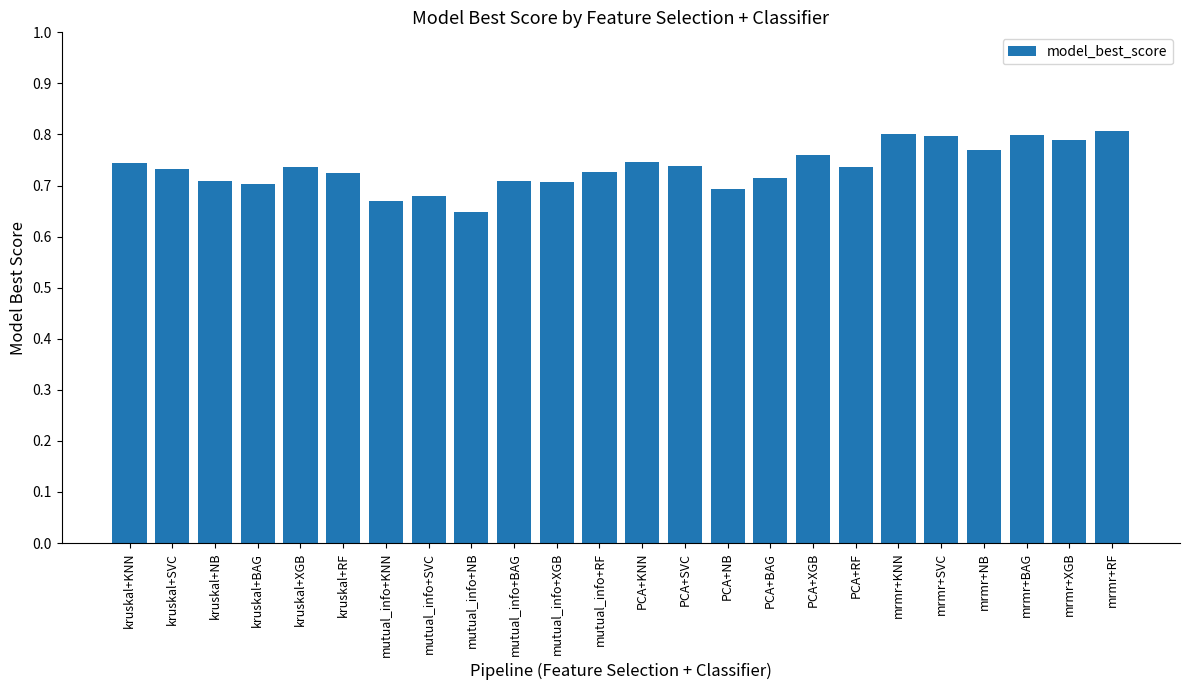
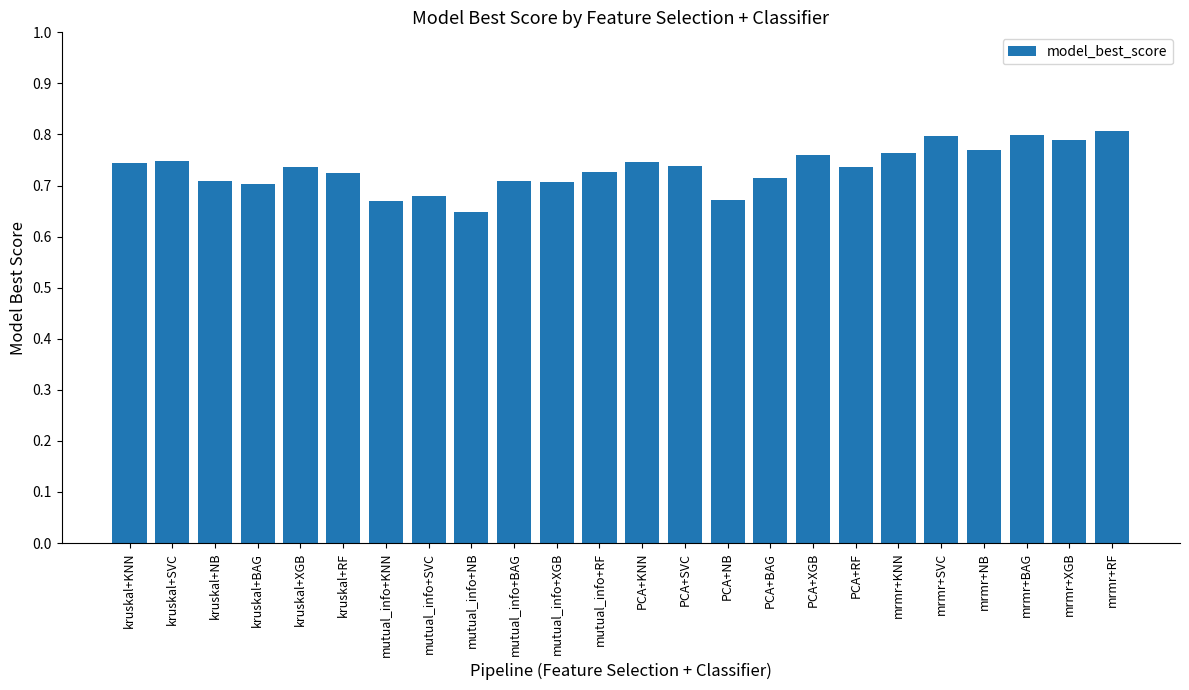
  {
    "kruskal+KNN": 0.74,
-   "kruskal+SVC": 0.73,
+   "kruskal+SVC": 0.75,
    "kruskal+NB": 0.71,
    "kruskal+BAG": 0.70,
    "kruskal+XGB": 0.74,
    "kruskal+RF": 0.72,
    "mutual_info+KNN": 0.67,
    "mutual_info+SVC": 0.68,
    "mutual_info+NB": 0.65,
    "mutual_info+BAG": 0.71,
    "mutual_info+XGB": 0.71,
    "mutual_info+RF": 0.73,
    "PCA+KNN": 0.75,
    "PCA+SVC": 0.74,
-   "PCA+NB": 0.69,
+   "PCA+NB": 0.67,
    "PCA+BAG": 0.72,
    "PCA+XGB": 0.76,
    "PCA+RF": 0.74,
-   "mrmr+KNN": 0.80,
+   "mrmr+KNN": 0.76,
    "mrmr+SVC": 0.80,
    "mrmr+NB": 0.77,
    "mrmr+BAG": 0.80,
    "mrmr+XGB": 0.79,
    "mrmr+RF": 0.81
  }
